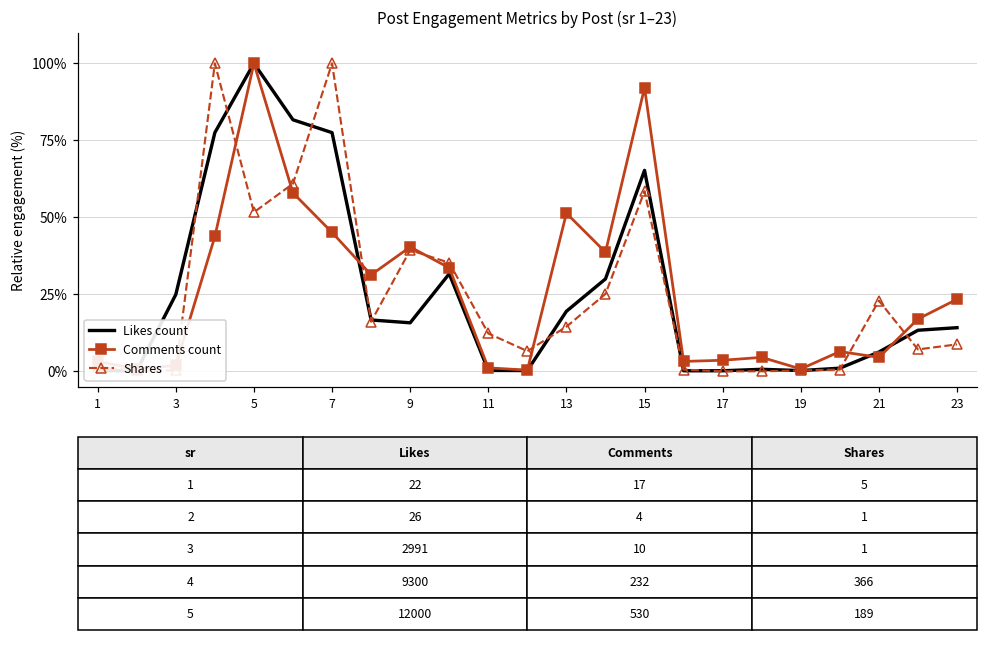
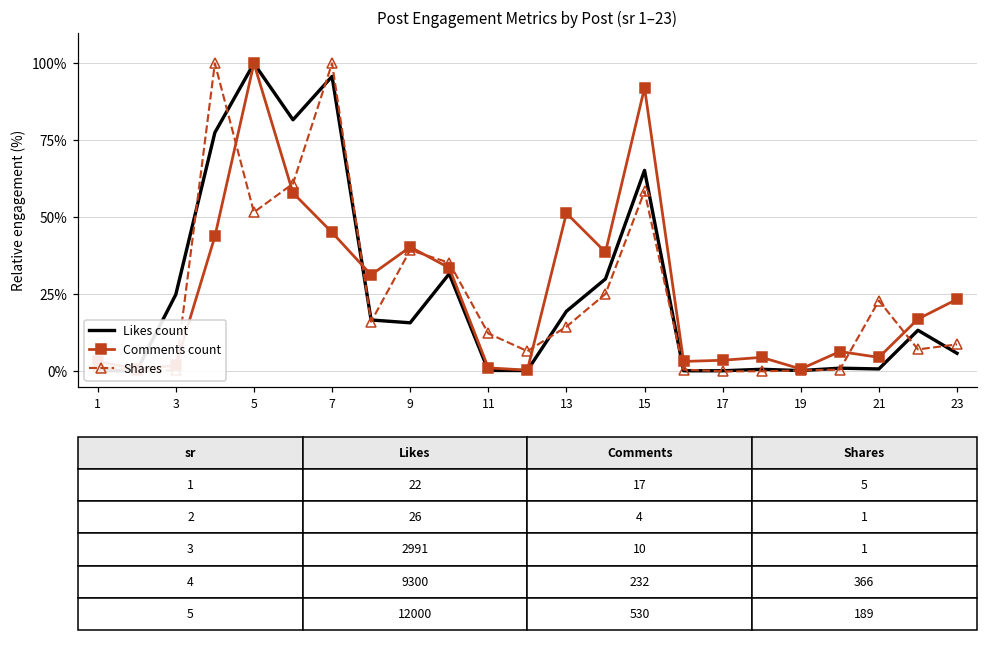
  {
    "Likes count": {
      "3": "25%",
-     "7": "78%",
+     "7": "96%",
      "9": "16%",
      "13": "19%",
      "15": "65%",
-     "21": "6%",
-     "23": "14%"
+     "21": "1%",
+     "23": "6%"
    }
  }
